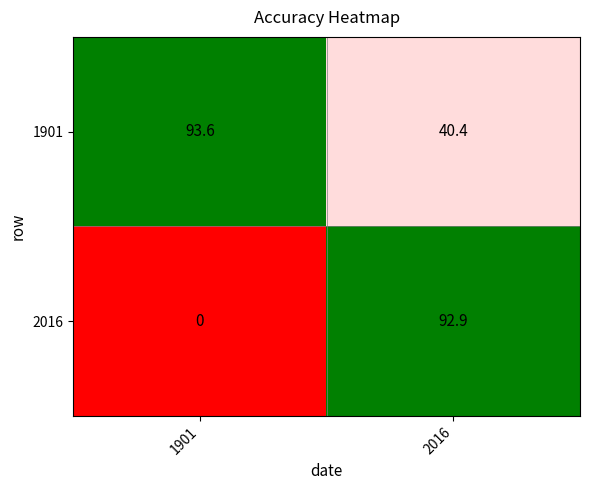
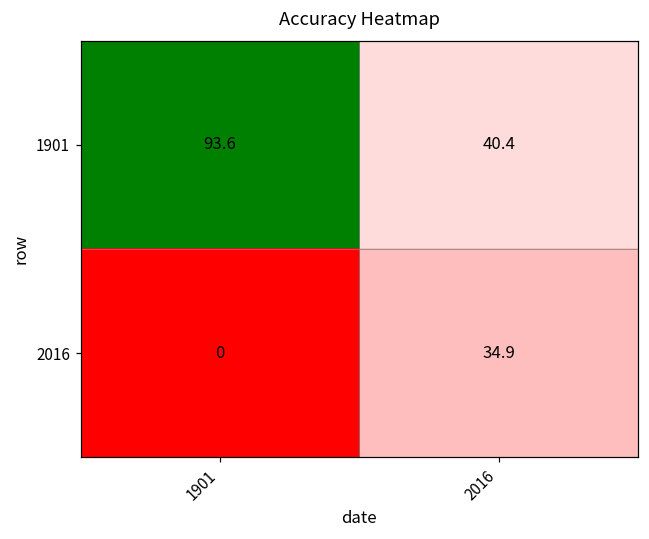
  {
    "1901": {
      "1901": 93.6,
      "2016": 40.4
    },
    "2016": {
      "1901": 0,
-     "2016": 92.9
+     "2016": 34.9
    }
  }
